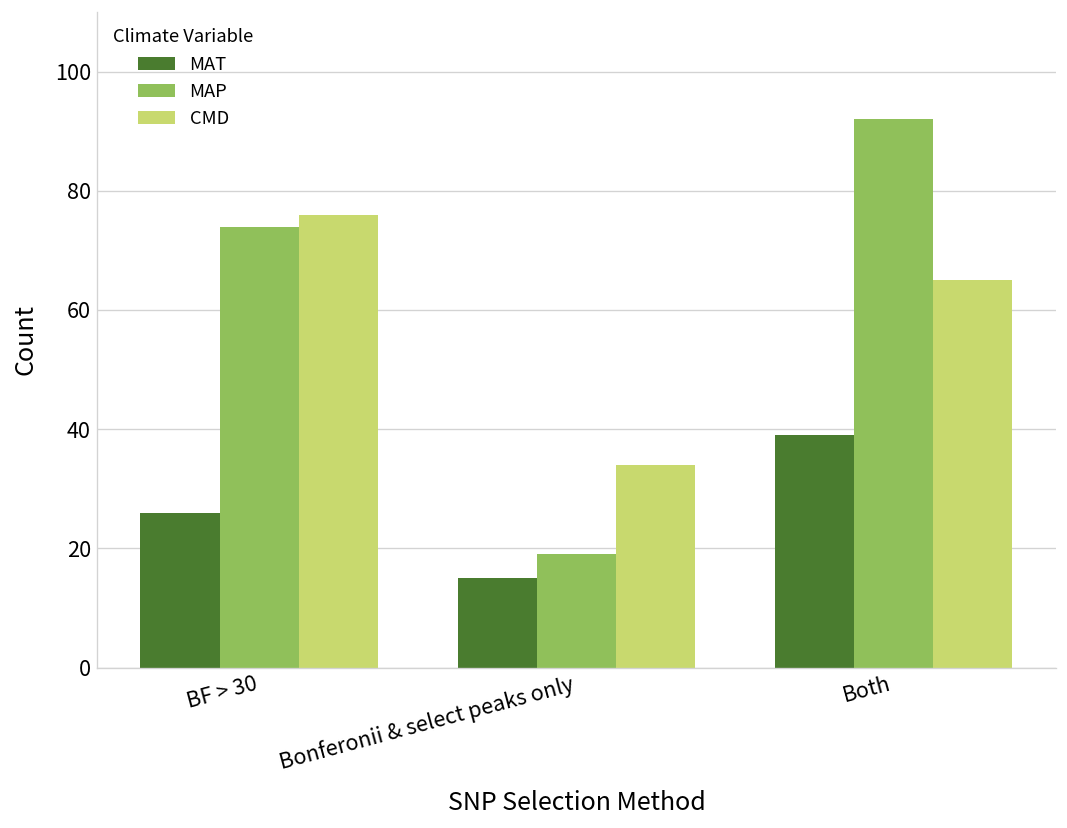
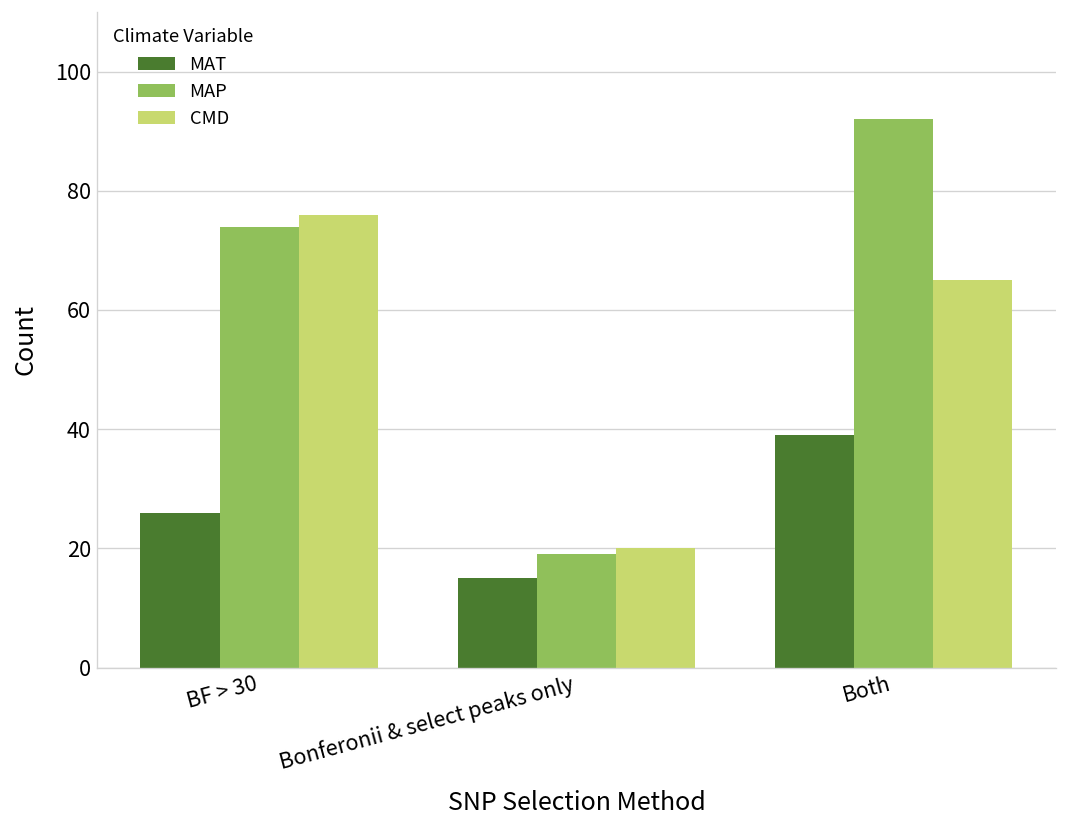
  {
    "MAT": {
      "BF > 30": 26,
      "Bonferonii & select peaks only": 15,
      "Both": 39
    },
    "MAP": {
      "BF > 30": 74,
      "Bonferonii & select peaks only": 19,
      "Both": 92
    },
    "CMD": {
      "BF > 30": 76,
-     "Bonferonii & select peaks only": 34,
+     "Bonferonii & select peaks only": 20,
      "Both": 65
    }
  }
